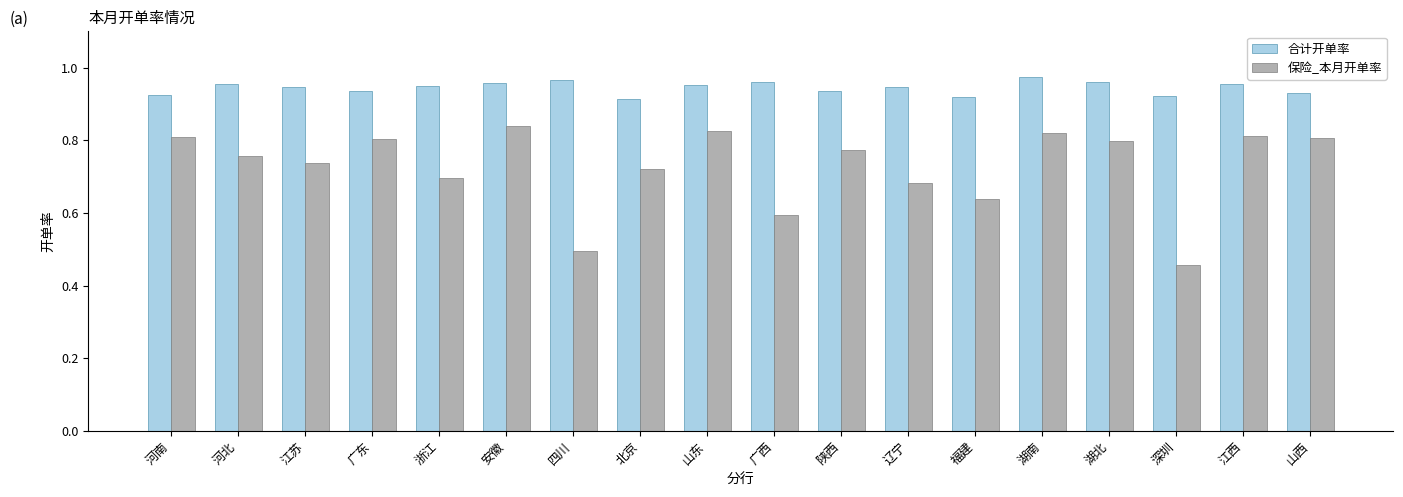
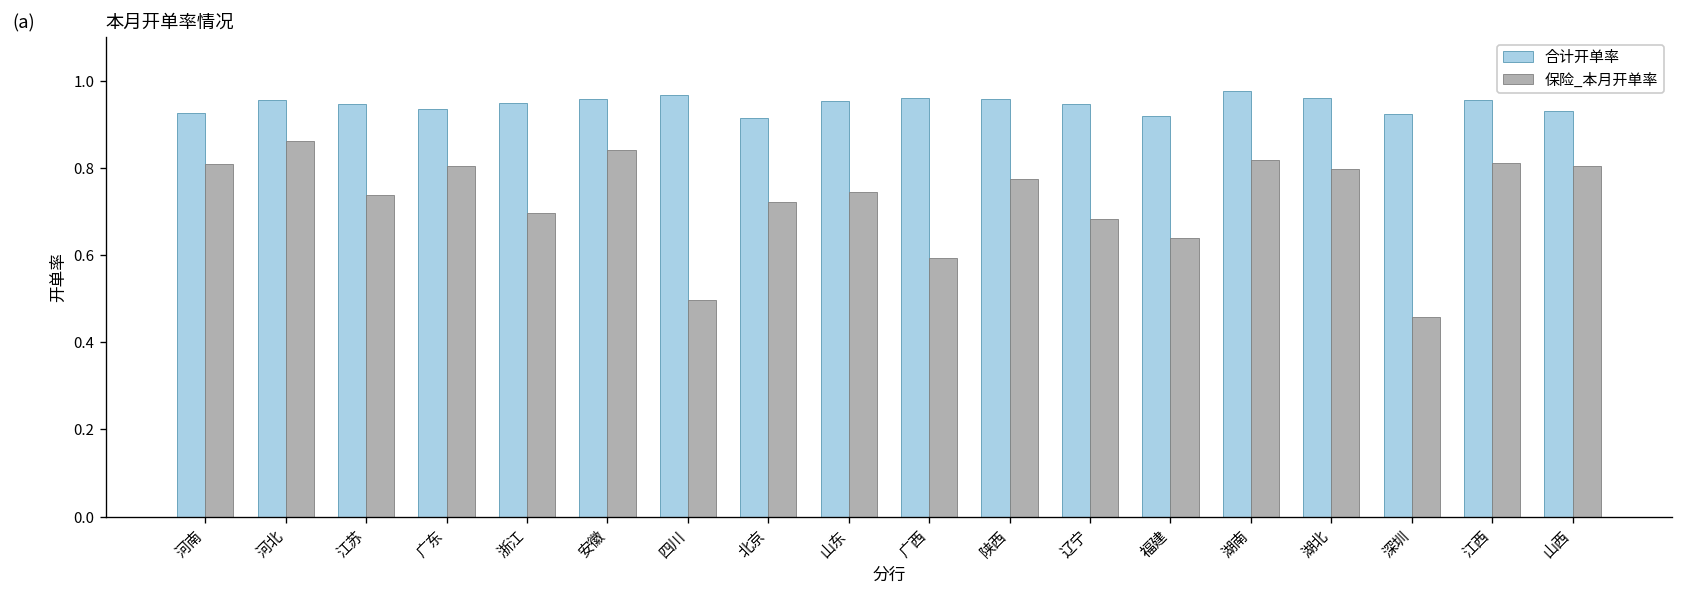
  {
    "合计开单率": {
      "河南": 0.93,
      "河北": 0.96,
      "江苏": 0.95,
      "广东": 0.94,
      "浙江": 0.95,
      "安徽": 0.96,
      "四川": 0.97,
      "北京": 0.91,
      "山东": 0.95,
      "广西": 0.96,
-     "陕西": 0.93,
+     "陕西": 0.96,
      "辽宁": 0.95,
      "福建": 0.92,
      "湖南": 0.98,
      "湖北": 0.96,
      "深圳": 0.92,
      "江西": 0.96,
      "山西": 0.93
    },
    "保险_本月开单率": {
      "河南": 0.81,
-     "河北": 0.76,
+     "河北": 0.86,
      "江苏": 0.74,
      "广东": 0.80,
      "浙江": 0.70,
      "安徽": 0.84,
      "四川": 0.50,
      "北京": 0.72,
-     "山东": 0.83,
+     "山东": 0.75,
      "广西": 0.59,
      "陕西": 0.77,
      "辽宁": 0.68,
      "福建": 0.64,
      "湖南": 0.82,
      "湖北": 0.80,
      "深圳": 0.46,
      "江西": 0.81,
      "山西": 0.81
    }
  }
